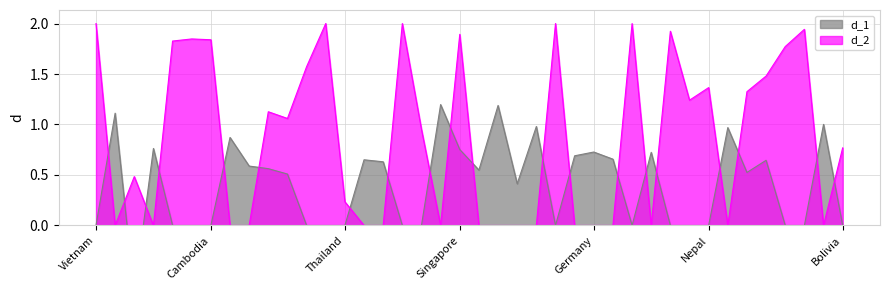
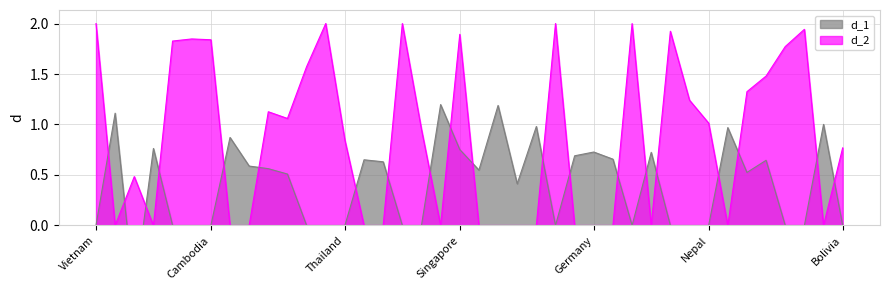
  {
    "d_2": {
      "Vietnam": 2.00,
      "Cambodia": 1.84,
-     "Thailand": 0.23,
+     "Thailand": 0.85,
      "Singapore": 1.89,
      "Germany": 0.00,
-     "Nepal": 1.37,
+     "Nepal": 1.01,
      "Bolivia": 0.77
    }
  }
